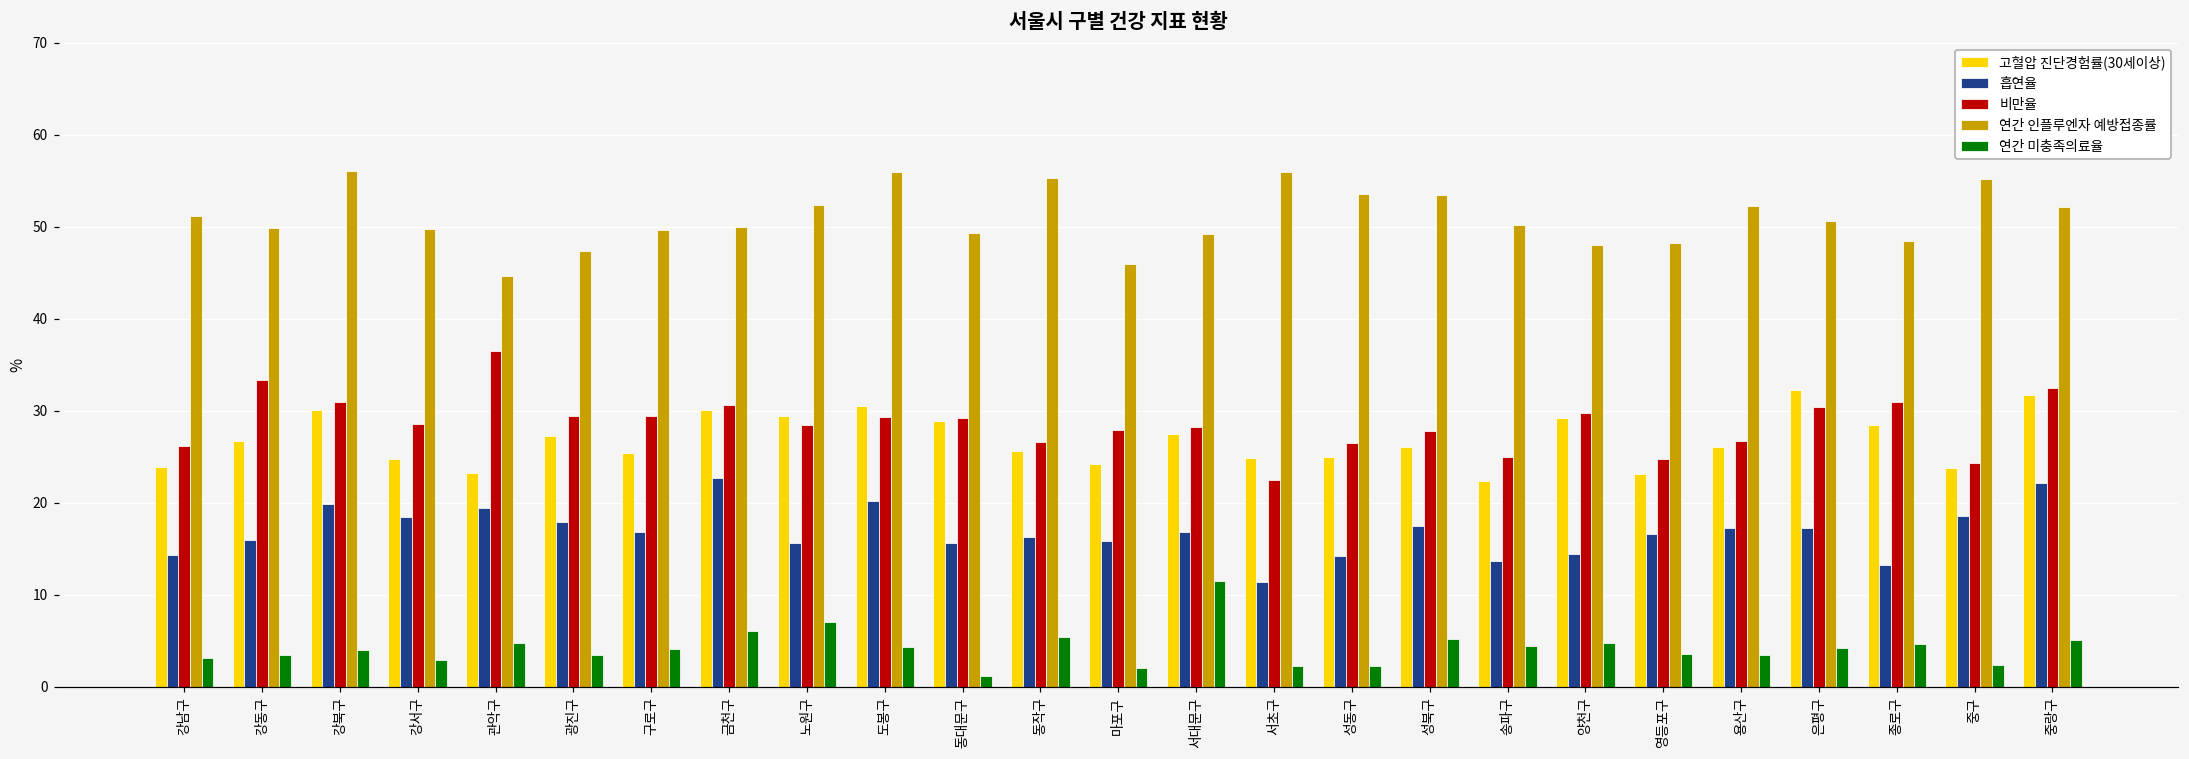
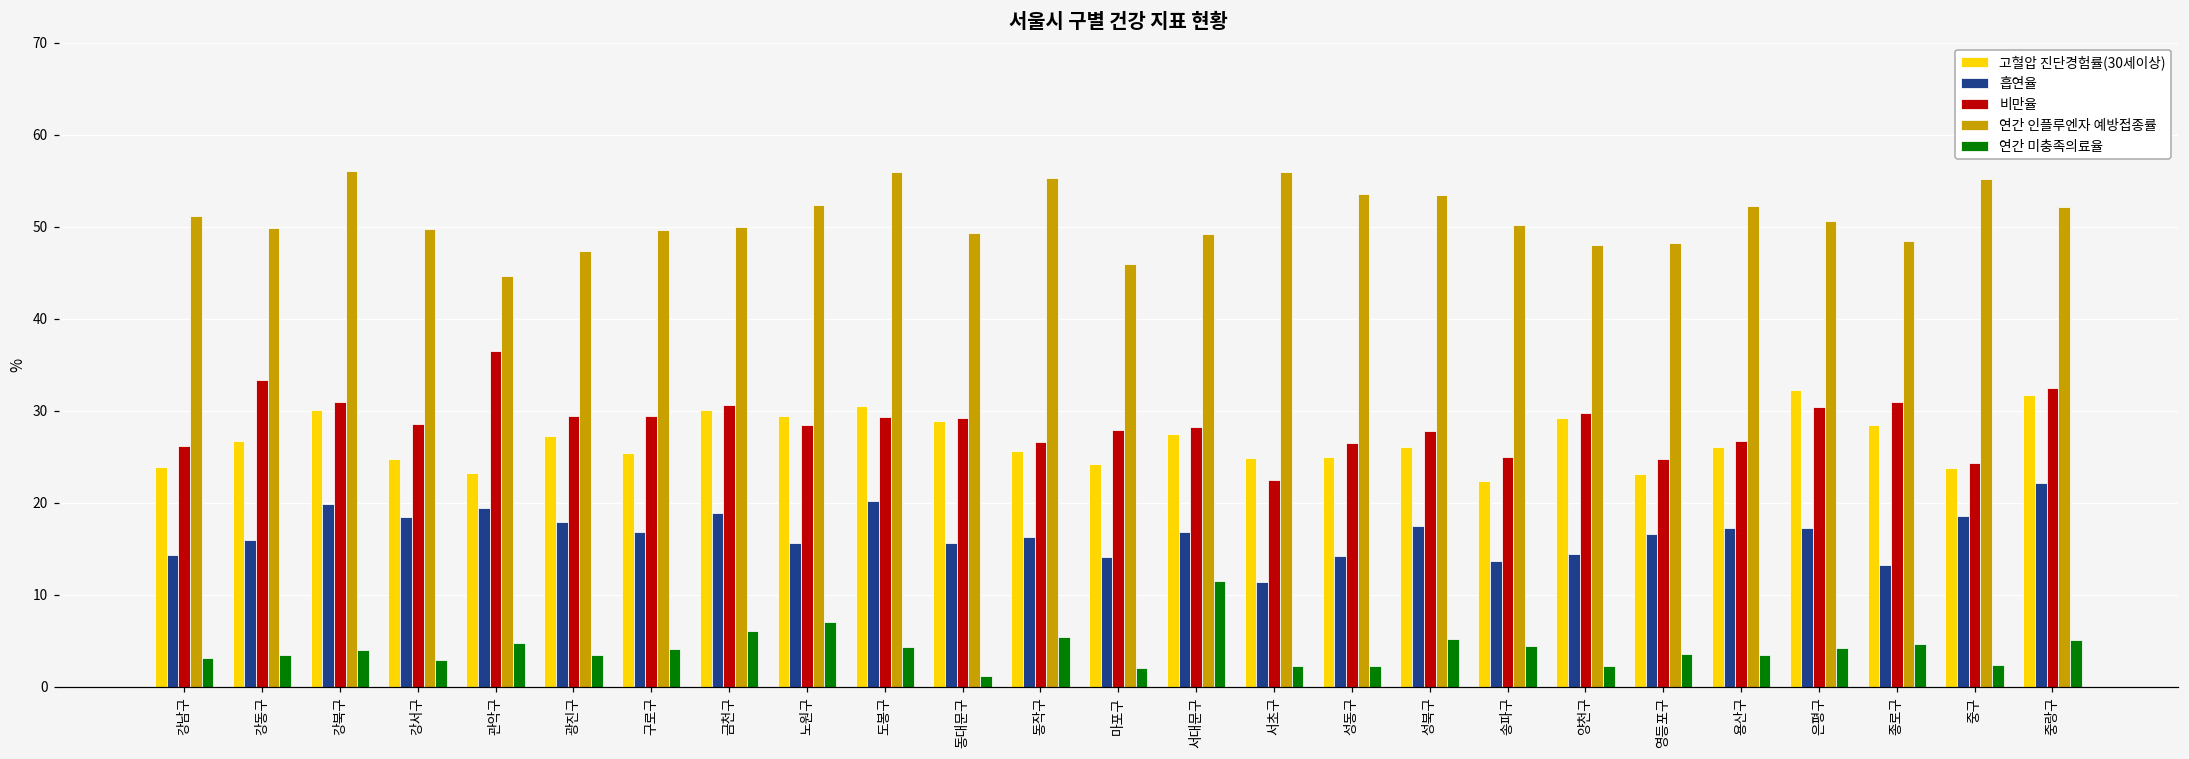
  {
    "고혈압 진단경험률(30세이상)": {
      "강남구": 24,
      "강동구": 27,
      "강북구": 30,
      "강서구": 25,
      "관악구": 23,
      "광진구": 27,
      "구로구": 25,
      "금천구": 30,
      "노원구": 29,
      "도봉구": 31,
      "동대문구": 29,
      "동작구": 26,
      "마포구": 24,
      "서대문구": 28,
      "서초구": 25,
      "성동구": 25,
      "성북구": 26,
      "송파구": 22,
      "양천구": 29,
      "영등포구": 23,
      "용산구": 26,
      "은평구": 32,
      "종로구": 29,
      "중구": 24,
      "중랑구": 32
    },
    "흡연율": {
      "강남구": 14,
      "강동구": 16,
      "강북구": 20,
      "강서구": 18,
      "관악구": 19,
      "광진구": 18,
      "구로구": 17,
-     "금천구": 23,
+     "금천구": 19,
      "노원구": 16,
      "도봉구": 20,
      "동대문구": 16,
      "동작구": 16,
-     "마포구": 16,
+     "마포구": 14,
      "서대문구": 17,
      "서초구": 11,
      "성동구": 14,
      "성북구": 18,
      "송파구": 14,
      "양천구": 14,
      "영등포구": 17,
      "용산구": 17,
      "은평구": 17,
      "종로구": 13,
      "중구": 19,
      "중랑구": 22
    },
    "비만율": {
      "강남구": 26,
      "강동구": 33,
      "강북구": 31,
      "강서구": 29,
      "관악구": 37,
      "광진구": 29,
      "구로구": 29,
      "금천구": 31,
      "노원구": 29,
      "도봉구": 29,
      "동대문구": 29,
      "동작구": 27,
      "마포구": 28,
      "서대문구": 28,
      "서초구": 23,
      "성동구": 27,
      "성북구": 28,
      "송파구": 25,
      "양천구": 30,
      "영등포구": 25,
      "용산구": 27,
      "은평구": 30,
      "종로구": 31,
      "중구": 24,
      "중랑구": 33
    },
    "연간 인플루엔자 예방접종률": {
      "강남구": 51,
      "강동구": 50,
      "강북구": 56,
      "강서구": 50,
      "관악구": 45,
      "광진구": 47,
      "구로구": 50,
      "금천구": 50,
      "노원구": 52,
      "도봉구": 56,
      "동대문구": 49,
      "동작구": 55,
      "마포구": 46,
      "서대문구": 49,
      "서초구": 56,
      "성동구": 54,
      "성북구": 54,
      "송파구": 50,
      "양천구": 48,
      "영등포구": 48,
      "용산구": 52,
      "은평구": 51,
      "종로구": 49,
      "중구": 55,
      "중랑구": 52
    },
    "연간 미충족의료율": {
      "강남구": 3,
      "강동구": 4,
      "강북구": 4,
      "강서구": 3,
      "관악구": 5,
      "광진구": 3,
      "구로구": 4,
      "금천구": 6,
      "노원구": 7,
      "도봉구": 4,
      "동대문구": 1,
      "동작구": 5,
      "마포구": 2,
      "서대문구": 12,
      "서초구": 2,
      "성동구": 2,
      "성북구": 5,
      "송파구": 4,
-     "양천구": 5,
+     "양천구": 2,
      "영등포구": 4,
      "용산구": 3,
      "은평구": 4,
      "종로구": 5,
      "중구": 2,
      "중랑구": 5
    }
  }
